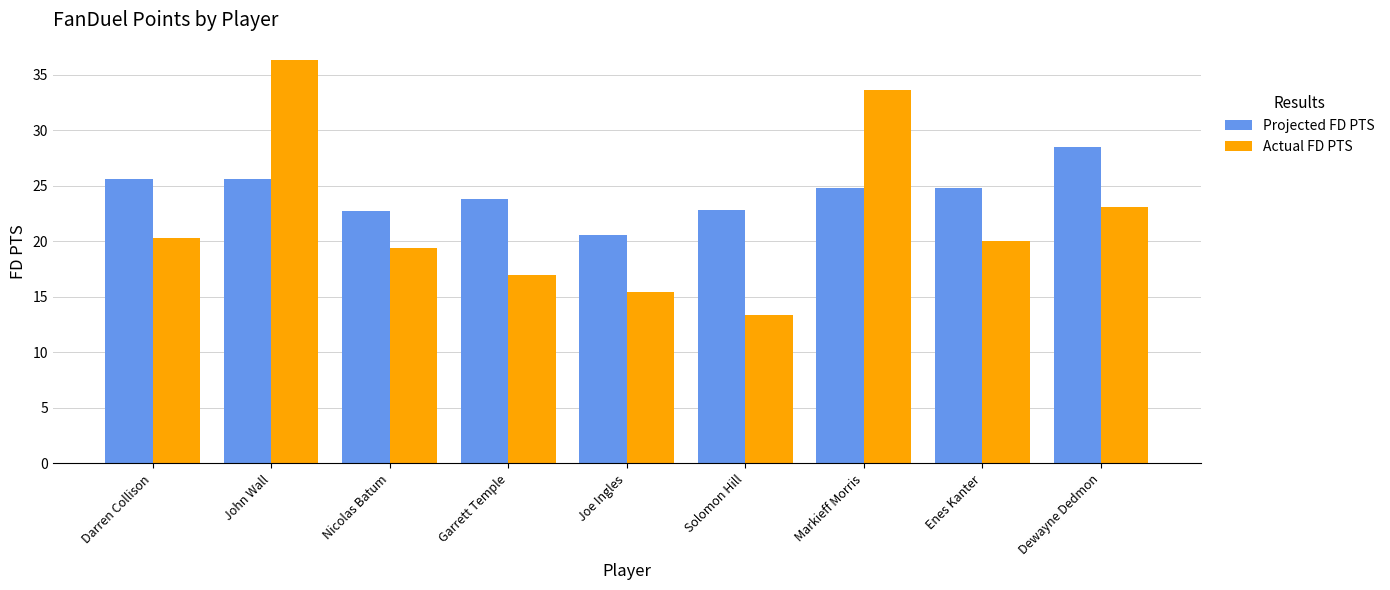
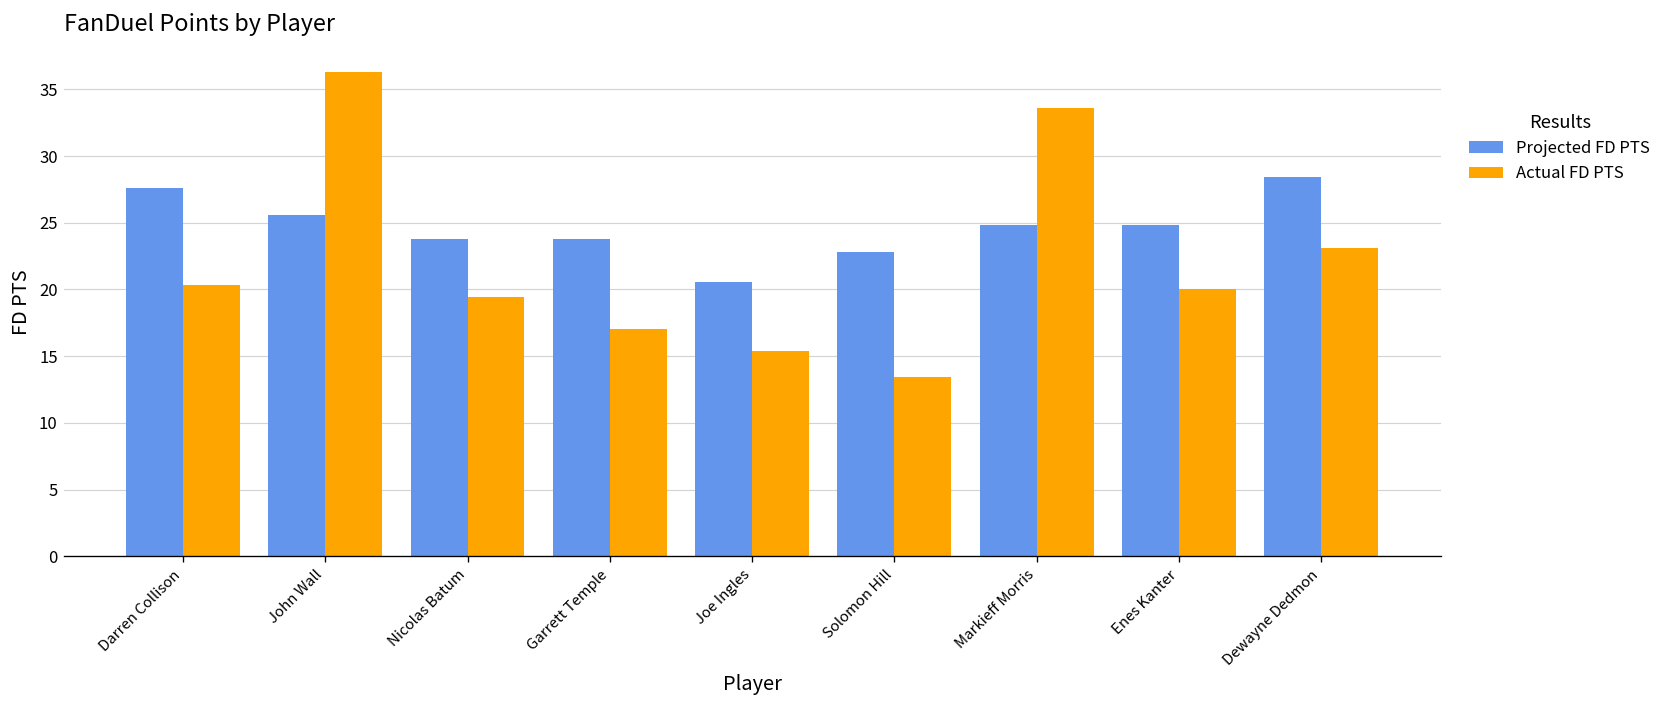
  {
    "Projected FD PTS": {
-     "Darren Collison": 25.6,
+     "Darren Collison": 27.6,
      "John Wall": 25.6,
-     "Nicolas Batum": 22.8,
+     "Nicolas Batum": 23.8,
      "Garrett Temple": 23.8,
      "Joe Ingles": 20.6,
      "Solomon Hill": 22.8,
      "Markieff Morris": 24.8,
      "Enes Kanter": 24.8,
      "Dewayne Dedmon": 28.5
    },
    "Actual FD PTS": {
      "Darren Collison": 20.3,
      "John Wall": 36.3,
      "Nicolas Batum": 19.4,
      "Garrett Temple": 17.0,
      "Joe Ingles": 15.4,
      "Solomon Hill": 13.4,
      "Markieff Morris": 33.6,
      "Enes Kanter": 20.0,
      "Dewayne Dedmon": 23.1
    }
  }
